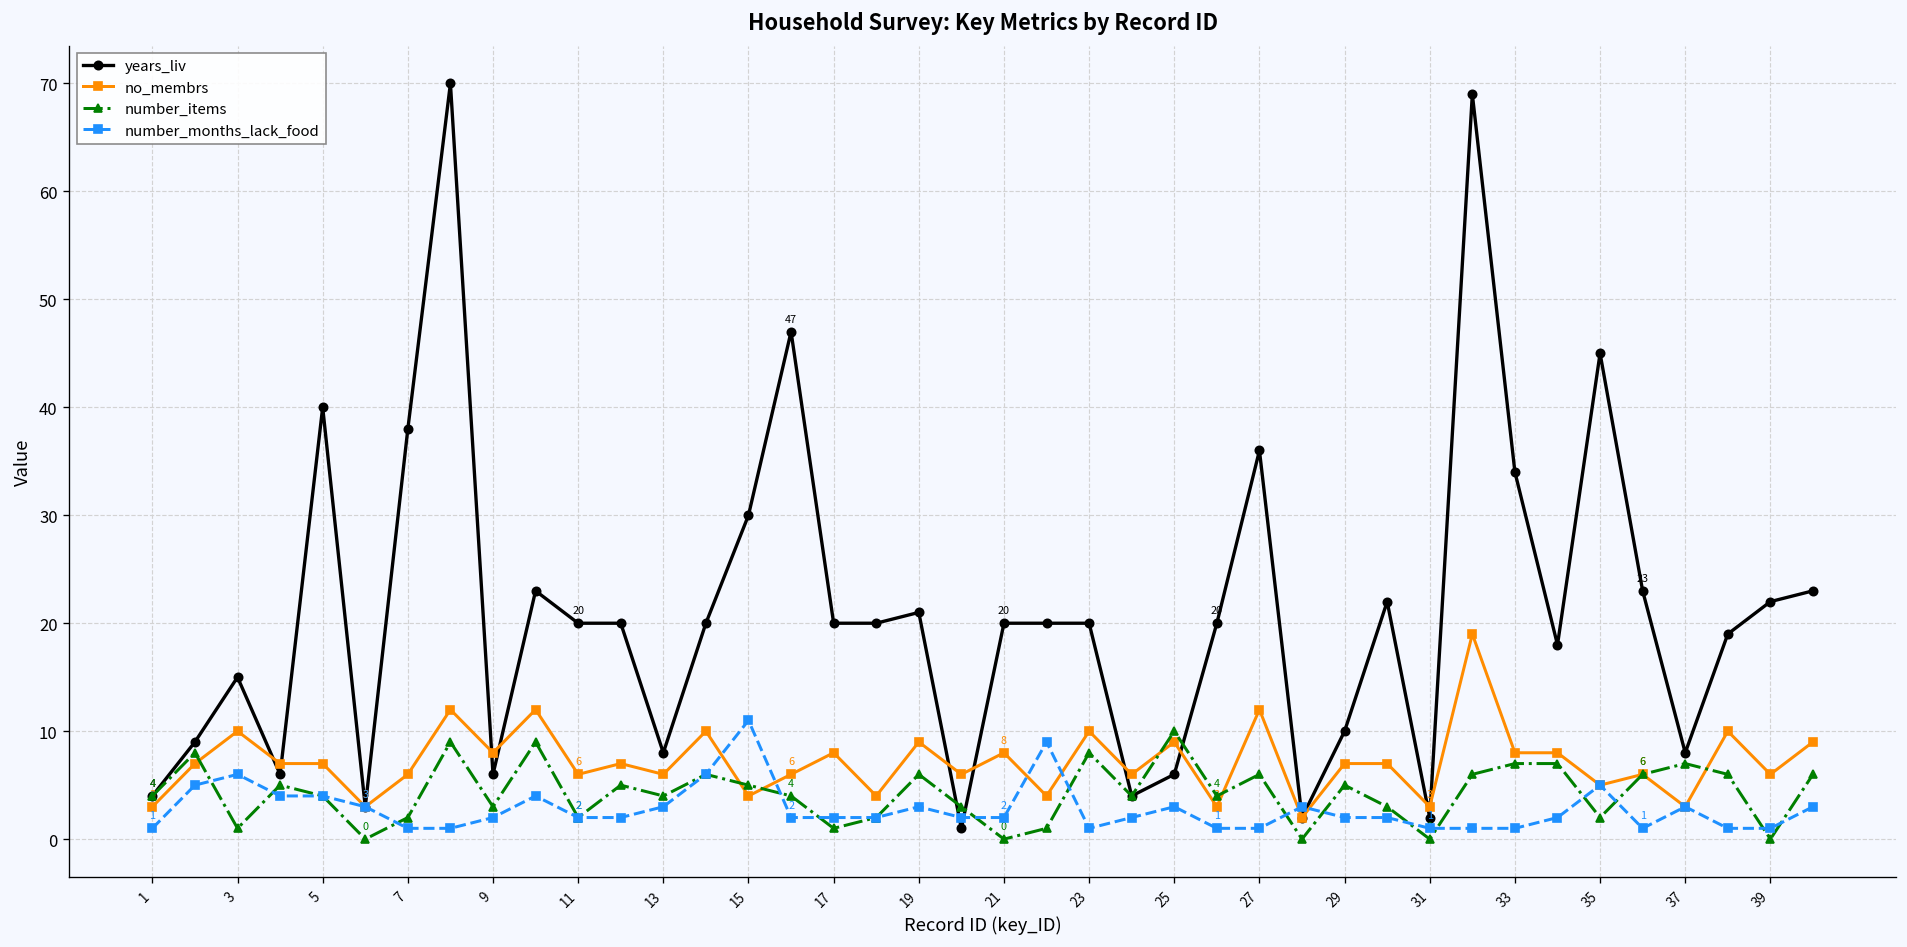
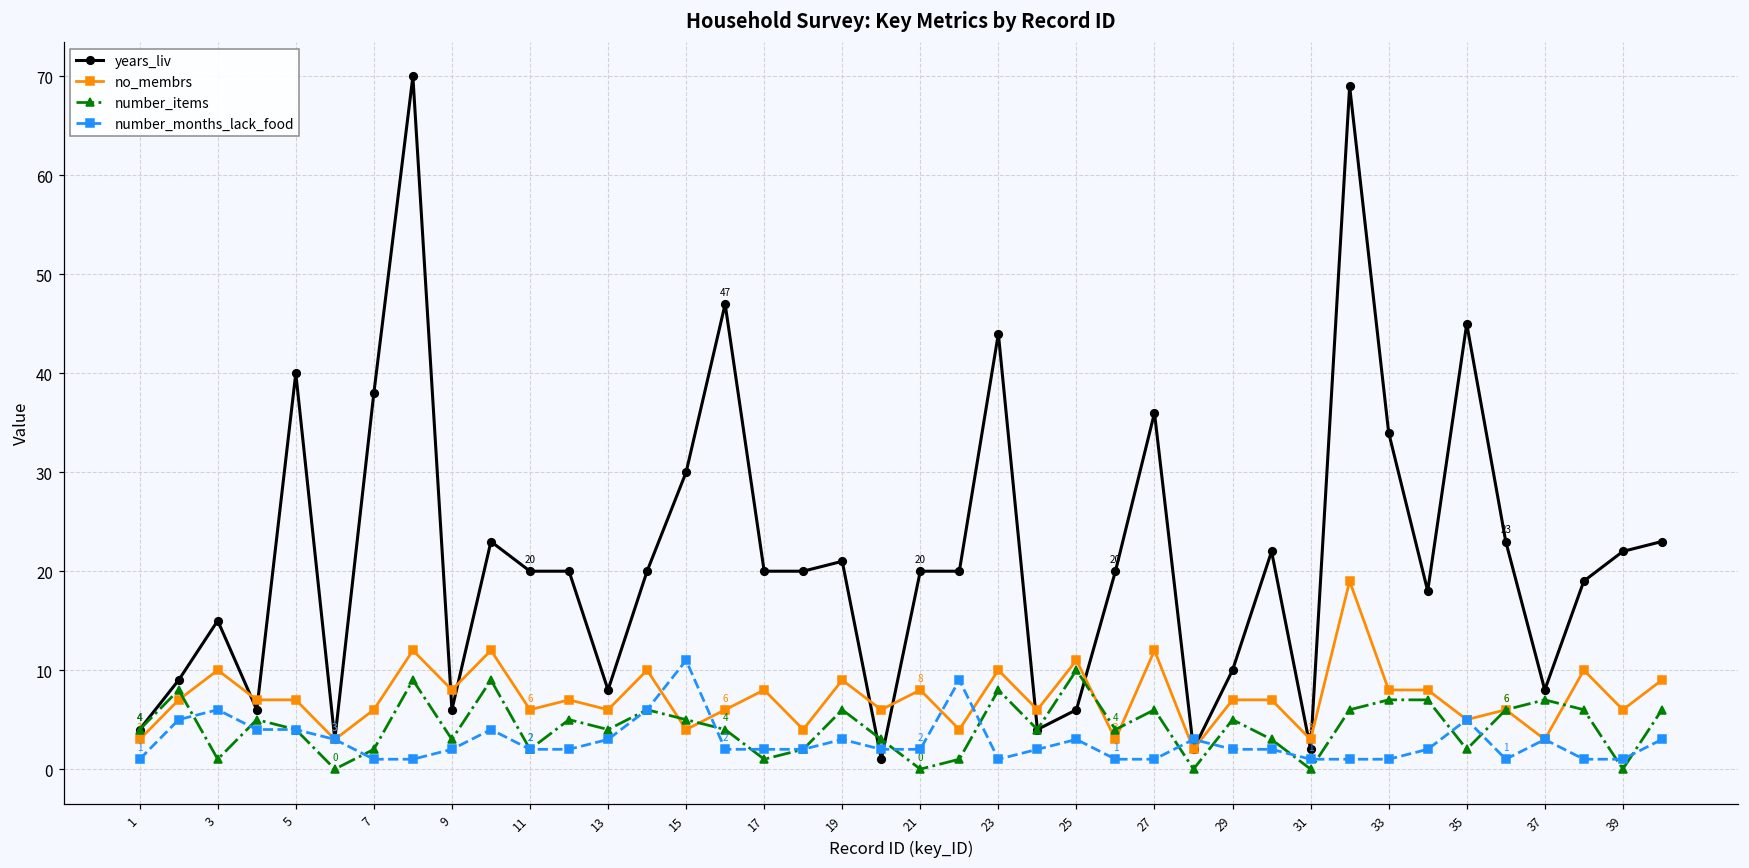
  {
    "years_liv": {
      "3": 15,
      "5": 40,
      "7": 38,
      "9": 6,
      "13": 8,
      "15": 30,
      "17": 20,
      "19": 21,
-     "23": 20,
+     "23": 44,
      "25": 6,
      "27": 36,
      "29": 10,
      "33": 34,
      "35": 45,
      "37": 8,
      "39": 22
    },
    "no_membrs": {
      "3": 10,
      "5": 7,
      "7": 6,
      "9": 8,
      "13": 6,
      "17": 8,
      "19": 9,
      "23": 10,
-     "25": 9,
+     "25": 11,
      "27": 12,
      "29": 7,
      "33": 8,
      "39": 6
    },
    "number_items": {
      "21": 0
    },
    "number_months_lack_food": {
      "1": 1,
      "21": 2
    }
  }
